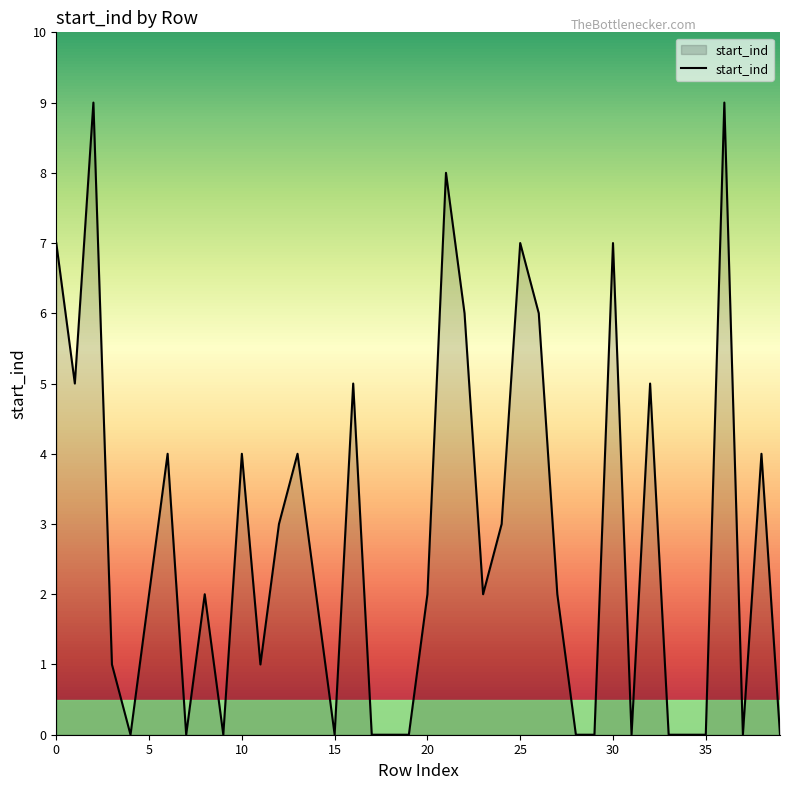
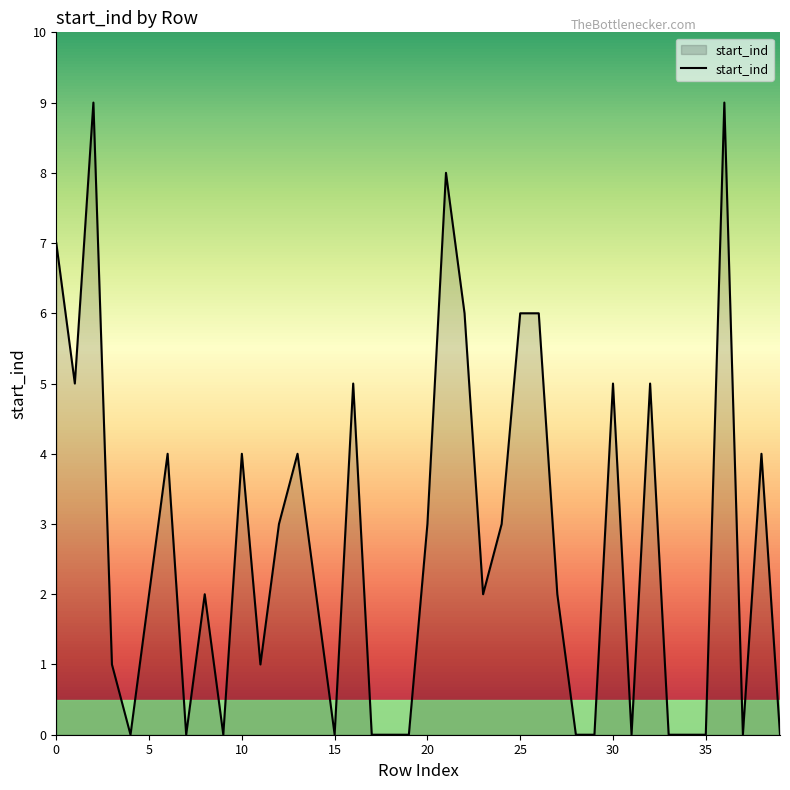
  {
    "0": 7,
    "5": 2,
    "10": 4,
-   "20": 2,
-   "25": 7,
-   "30": 7
+   "20": 3,
+   "25": 6,
+   "30": 5
  }
